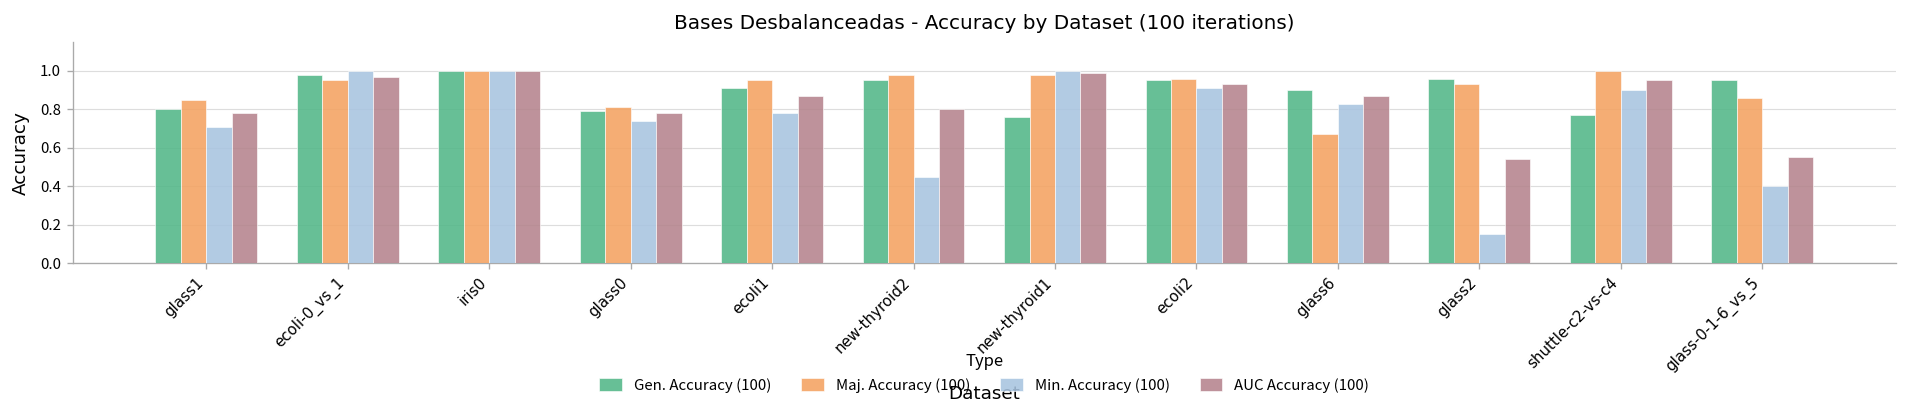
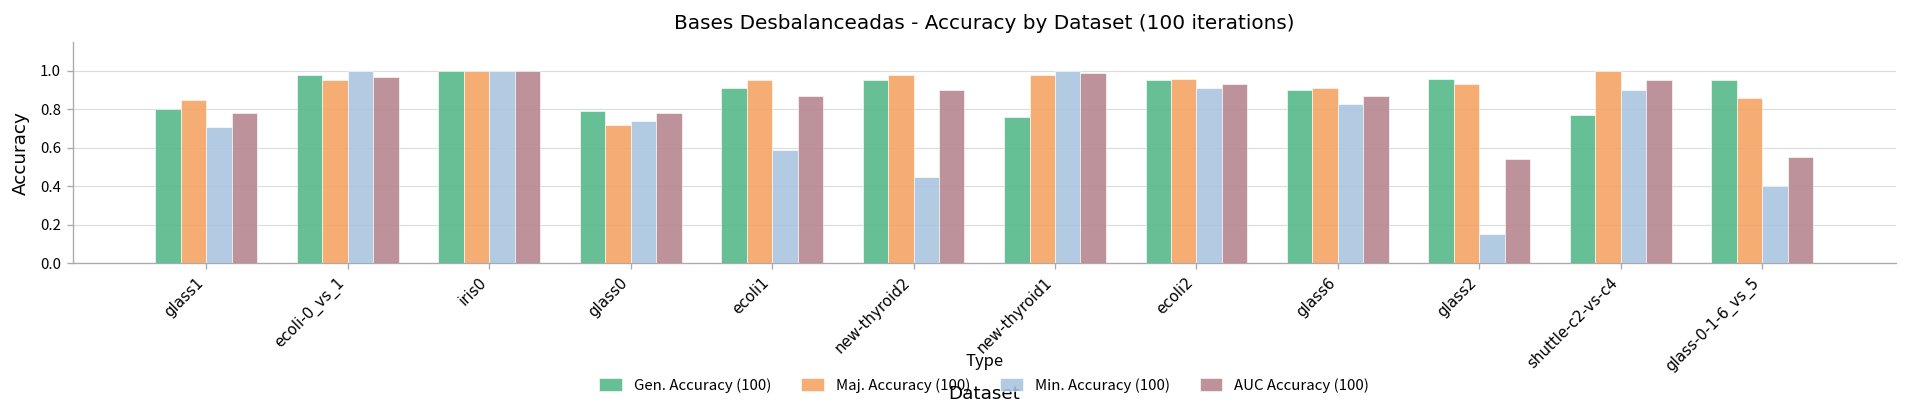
  {
    "Gen. Accuracy (100)": {
      "glass1": 0.80,
      "ecoli-0_vs_1": 0.98,
      "iris0": 1.00,
      "glass0": 0.79,
      "ecoli1": 0.91,
      "new-thyroid2": 0.95,
      "new-thyroid1": 0.76,
      "ecoli2": 0.95,
      "glass6": 0.90,
      "glass2": 0.96,
      "shuttle-c2-vs-c4": 0.77,
      "glass-0-1-6_vs_5": 0.95
    },
    "Maj. Accuracy (100)": {
      "glass1": 0.85,
      "ecoli-0_vs_1": 0.95,
      "iris0": 1.00,
-     "glass0": 0.81,
+     "glass0": 0.72,
      "ecoli1": 0.95,
      "new-thyroid2": 0.98,
      "new-thyroid1": 0.98,
      "ecoli2": 0.96,
-     "glass6": 0.67,
+     "glass6": 0.91,
      "glass2": 0.93,
      "shuttle-c2-vs-c4": 1.00,
      "glass-0-1-6_vs_5": 0.86
    },
    "Min. Accuracy (100)": {
      "glass1": 0.71,
      "ecoli-0_vs_1": 1.00,
      "iris0": 1.00,
      "glass0": 0.74,
-     "ecoli1": 0.78,
+     "ecoli1": 0.59,
      "new-thyroid2": 0.45,
      "new-thyroid1": 1.00,
      "ecoli2": 0.91,
      "glass6": 0.83,
      "glass2": 0.15,
      "shuttle-c2-vs-c4": 0.90,
      "glass-0-1-6_vs_5": 0.40
    },
    "AUC Accuracy (100)": {
      "glass1": 0.78,
      "ecoli-0_vs_1": 0.97,
      "iris0": 1.0,
      "glass0": 0.78,
      "ecoli1": 0.87,
-     "new-thyroid2": 0.8,
+     "new-thyroid2": 0.9,
      "new-thyroid1": 1.0,
      "ecoli2": 0.93,
      "glass6": 0.87,
      "glass2": 0.54,
      "shuttle-c2-vs-c4": 0.95,
      "glass-0-1-6_vs_5": 0.55
    }
  }
